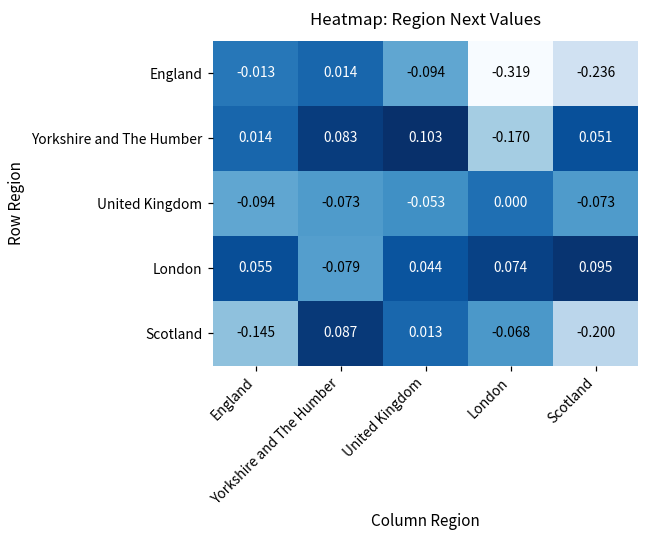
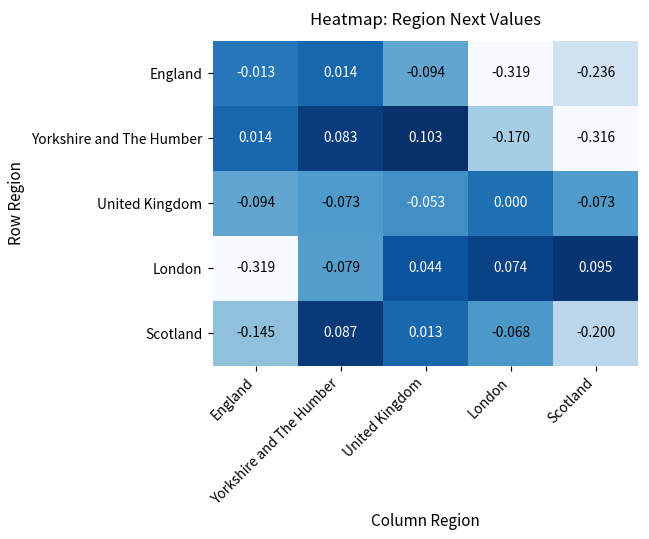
  {
    "England": {
      "England": -0.013,
      "Yorkshire and The Humber": 0.014,
      "United Kingdom": -0.094,
      "London": -0.319,
      "Scotland": -0.236
    },
    "Yorkshire and The Humber": {
      "England": 0.014,
      "Yorkshire and The Humber": 0.083,
      "United Kingdom": 0.103,
      "London": -0.170,
-     "Scotland": 0.051
+     "Scotland": -0.316
    },
    "United Kingdom": {
      "England": -0.094,
      "Yorkshire and The Humber": -0.073,
      "United Kingdom": -0.053,
      "London": 0.000,
      "Scotland": -0.073
    },
    "London": {
-     "England": 0.055,
+     "England": -0.319,
      "Yorkshire and The Humber": -0.079,
      "United Kingdom": 0.044,
      "London": 0.074,
      "Scotland": 0.095
    },
    "Scotland": {
      "England": -0.145,
      "Yorkshire and The Humber": 0.087,
      "United Kingdom": 0.013,
      "London": -0.068,
      "Scotland": -0.200
    }
  }
